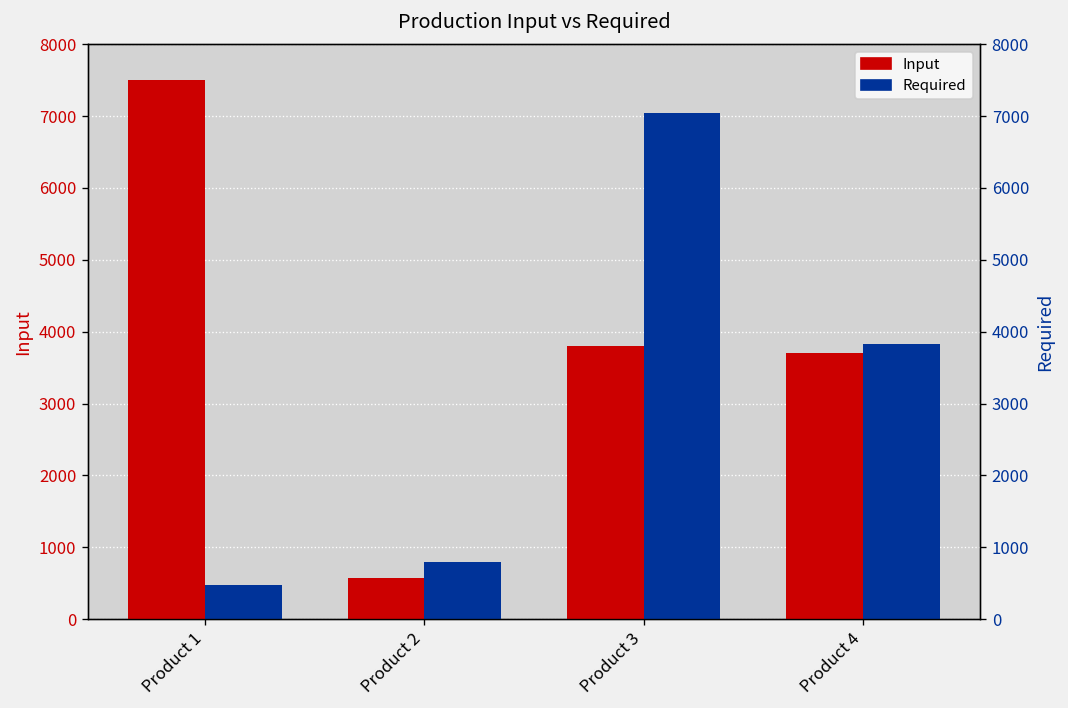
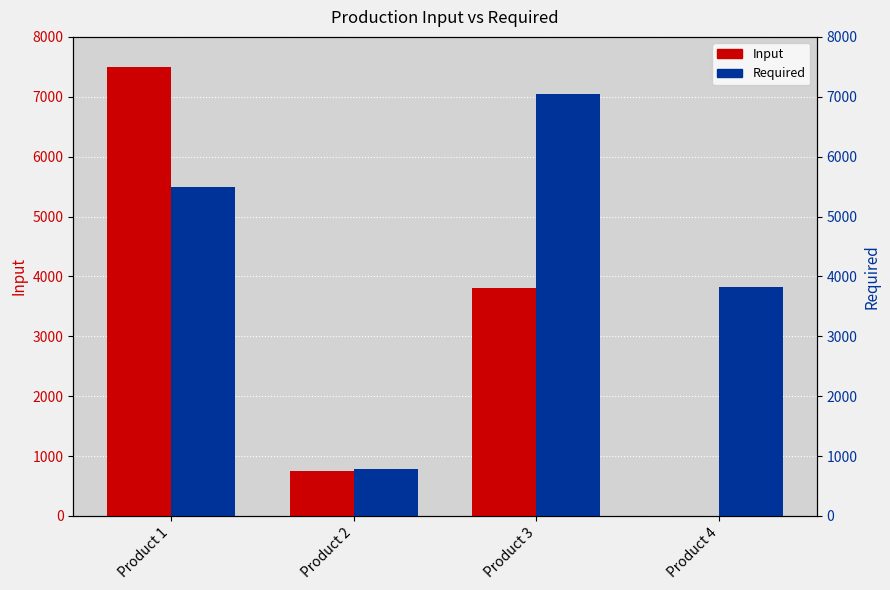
  {
    "Input": {
      "Product 1": 7500,
-     "Product 2": 600,
+     "Product 2": 800,
      "Product 3": 3800,
-     "Product 4": 3700
+     "Product 4": 0
    },
    "Required": {
-     "Product 1": 500,
+     "Product 1": 5500,
      "Product 2": 800,
      "Product 3": 7100,
      "Product 4": 3800
    }
  }
